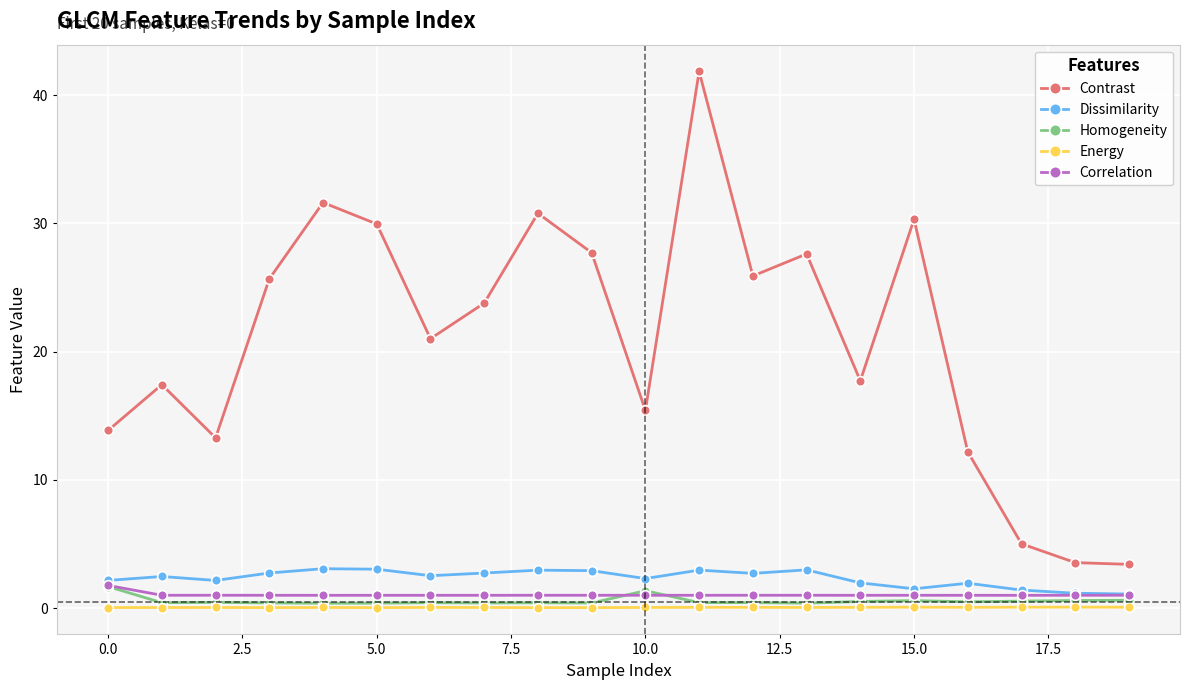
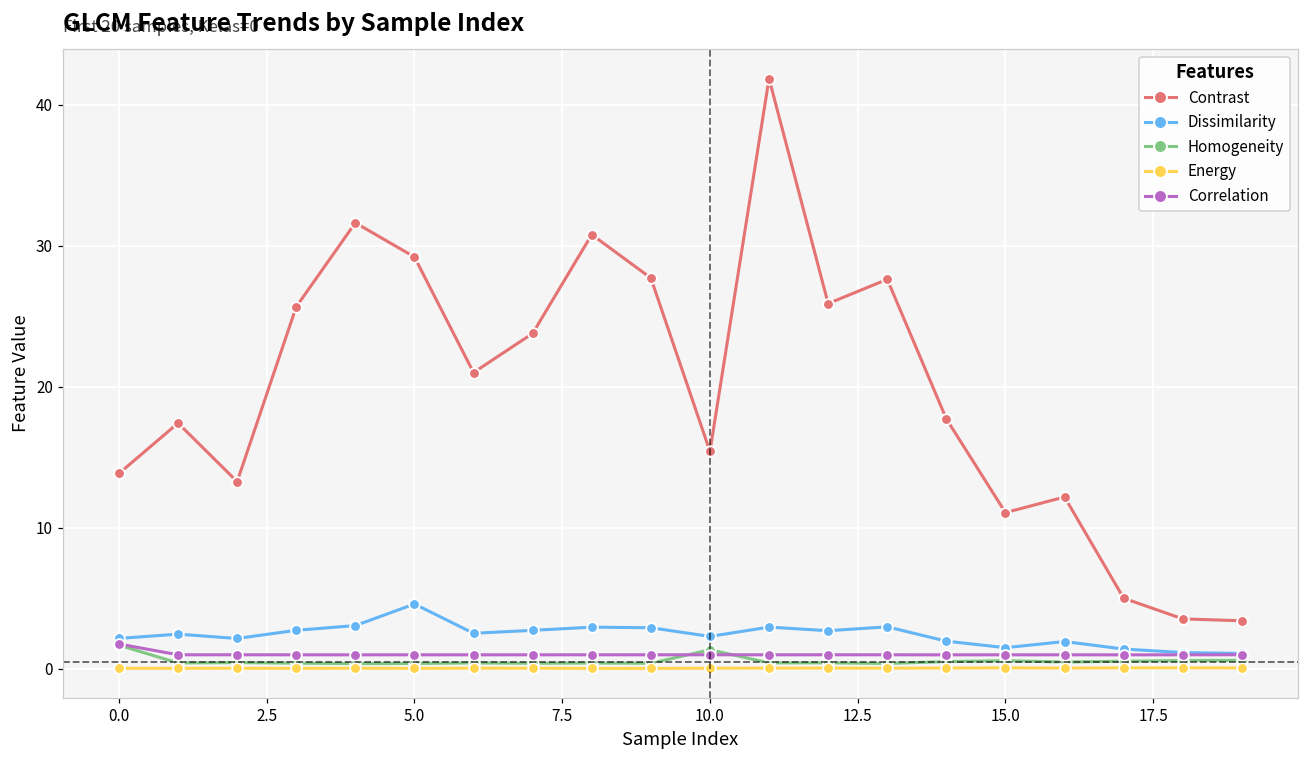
  {
    "Contrast": {
      "0.0": 13.9,
-     "5.0": 29.9,
+     "5.0": 29.2,
      "10.0": 15.4,
-     "15.0": 30.3
+     "15.0": 11.1
    },
    "Dissimilarity": {
      "0.0": 2.2,
-     "5.0": 3.0,
+     "5.0": 4.6,
      "10.0": 2.3,
      "15.0": 1.5
    },
    "Homogeneity": {
      "5.0": 0.4,
      "10.0": 1.4,
      "15.0": 0.6
    },
    "Energy": {
      "0.0": 0.0,
      "5.0": 0.0,
      "10.0": 0.0,
      "15.0": 0.1
    },
    "Correlation": {
      "5.0": 1.0,
      "10.0": 1.0,
      "15.0": 1.0
    }
  }
